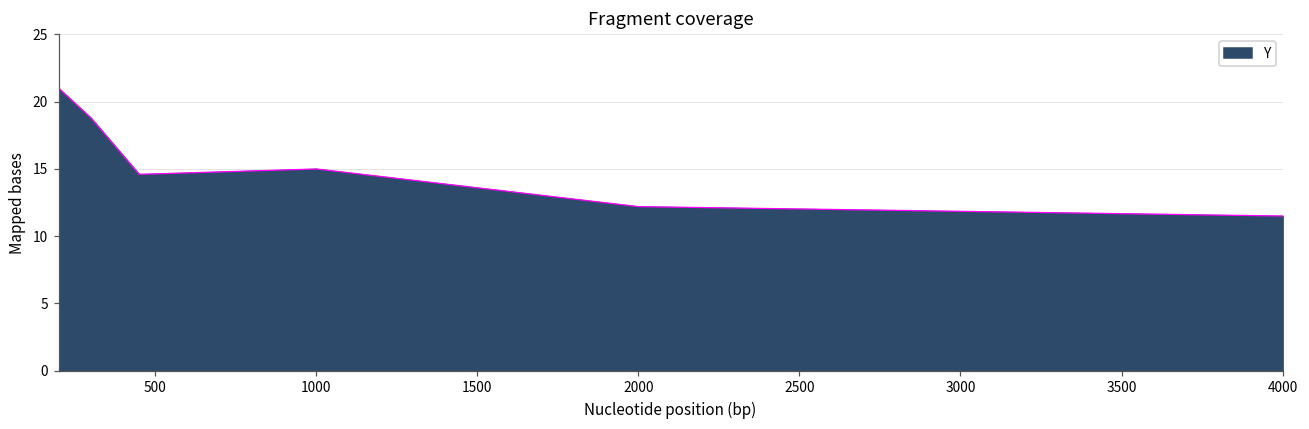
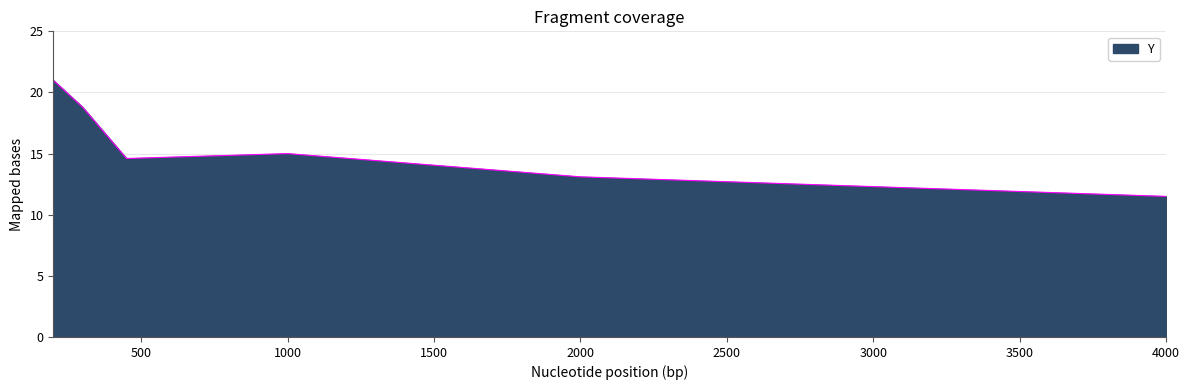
  {
    "1000": 15.0,
-   "2000": 12.2,
+   "2000": 13.1,
    "4000": 11.5
  }
